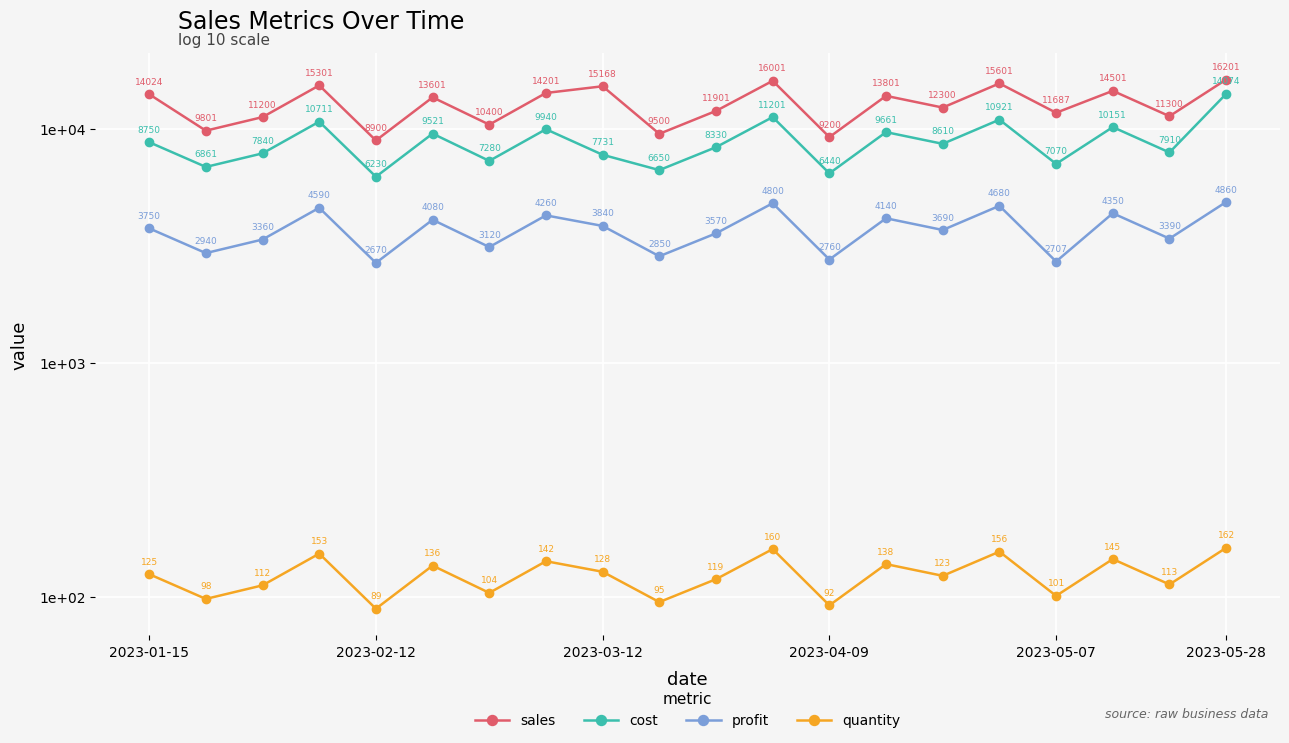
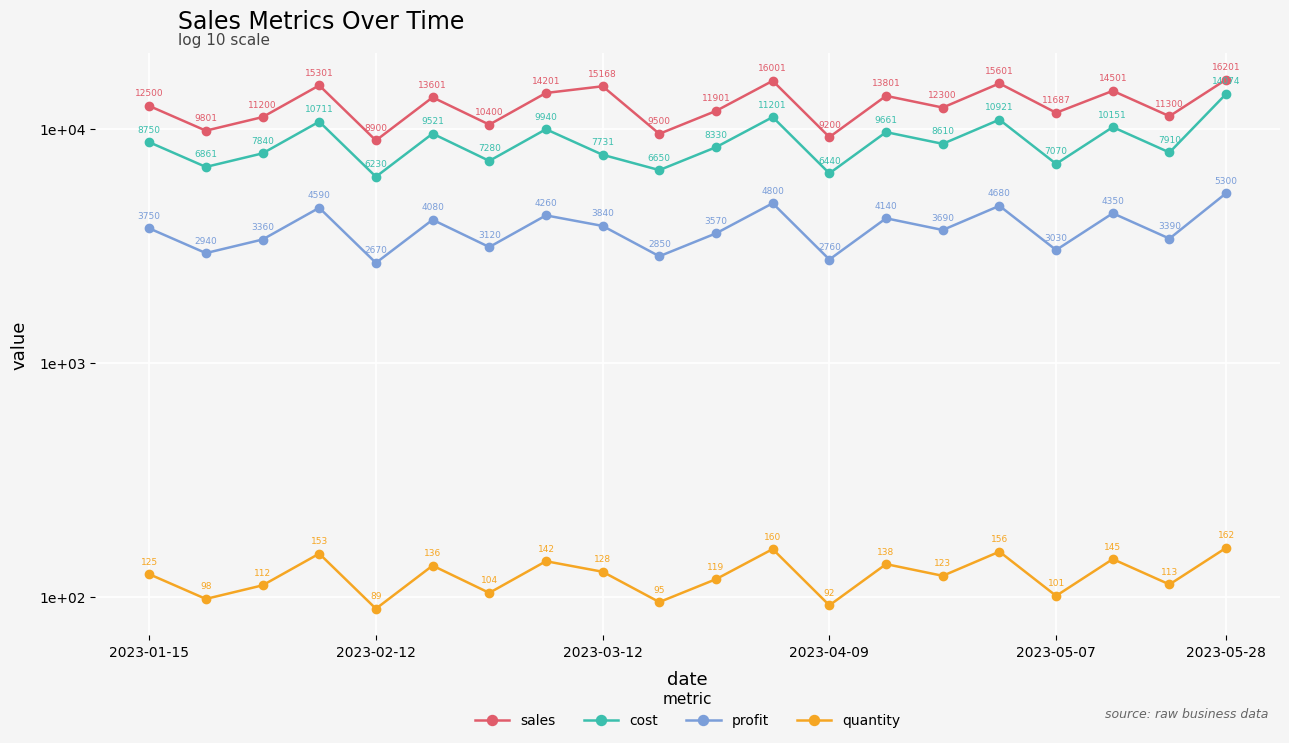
  {
    "sales": {
-     "2023-01-15": 14024,
+     "2023-01-15": 12500,
      "2023-02-12": 8900,
      "2023-03-12": 15168,
      "2023-04-09": 9200,
      "2023-05-07": 11687,
      "2023-05-28": 16201
    },
    "cost": {
      "2023-01-15": 8750,
      "2023-02-12": 6230,
      "2023-03-12": 7731,
      "2023-04-09": 6440,
      "2023-05-07": 7070
    },
    "profit": {
      "2023-01-15": 3750,
      "2023-02-12": 2670,
      "2023-03-12": 3840,
      "2023-04-09": 2760,
-     "2023-05-07": 2707,
-     "2023-05-28": 4860
+     "2023-05-07": 3030,
+     "2023-05-28": 5300
    },
    "quantity": {
      "2023-01-15": 125,
      "2023-02-12": 89,
      "2023-03-12": 128,
      "2023-04-09": 92,
      "2023-05-07": 101,
      "2023-05-28": 162
    }
  }
